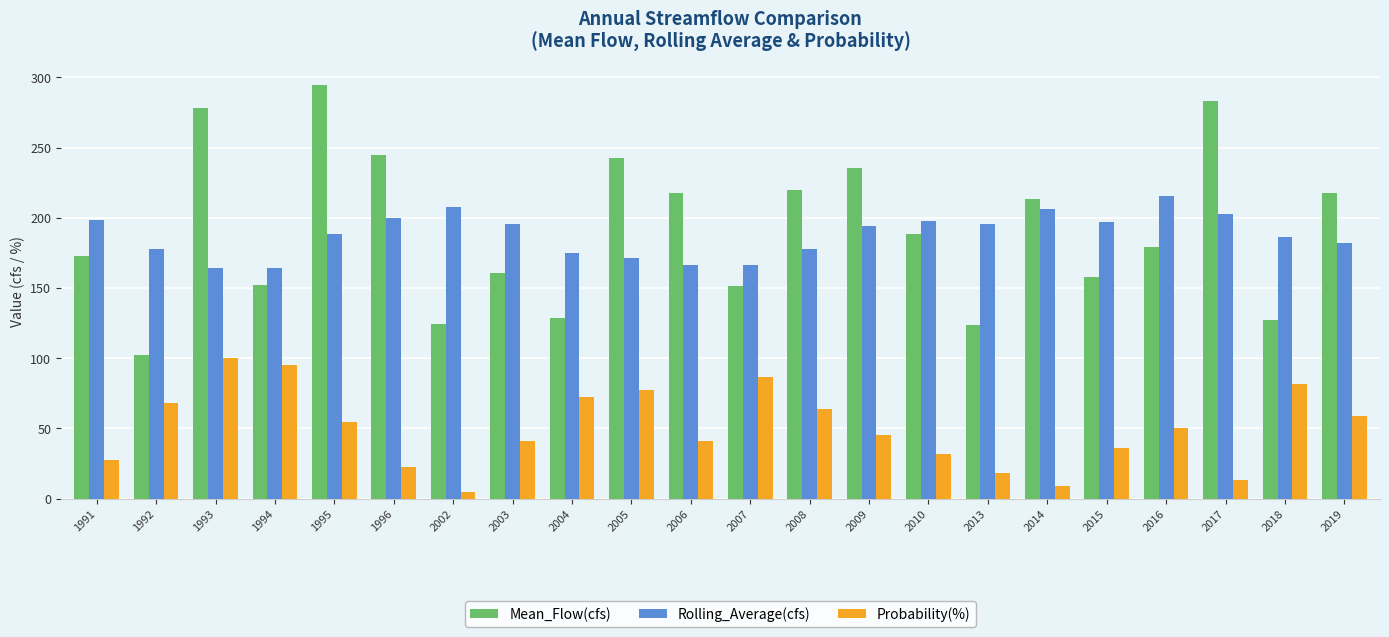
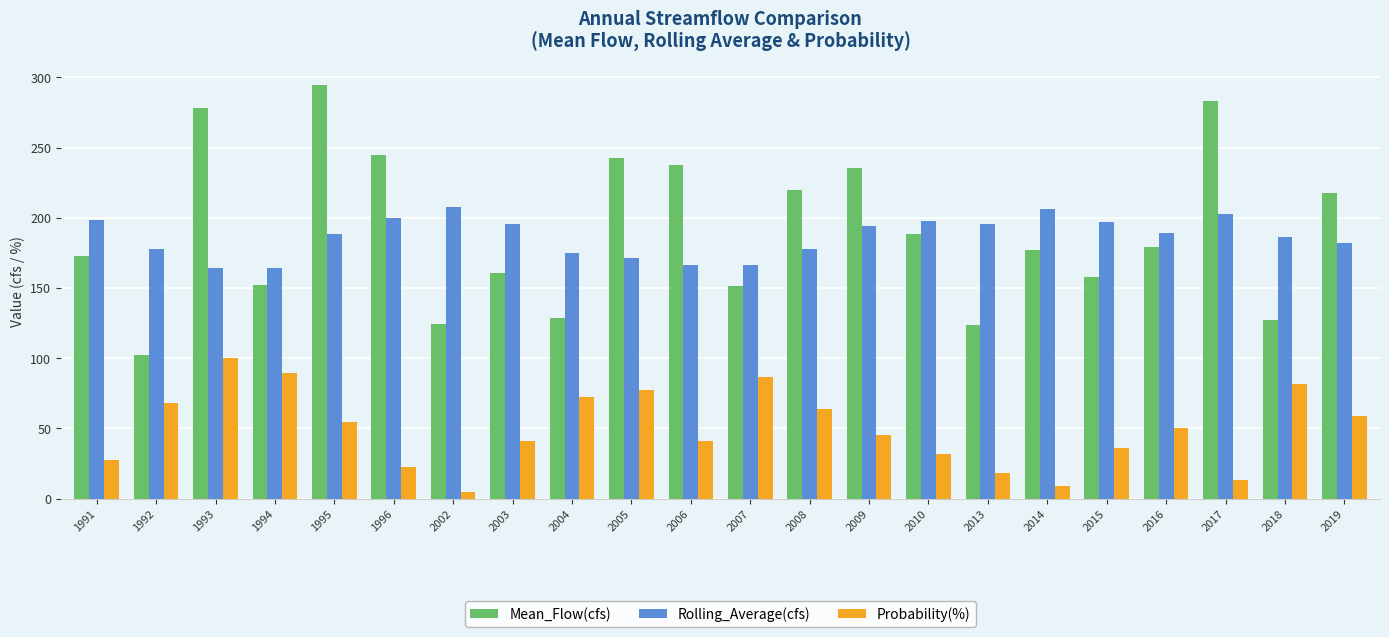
  {
    "Mean_Flow(cfs)": {
      "1991": 173,
      "1992": 102,
      "1993": 278,
      "1994": 152,
      "1995": 294,
      "1996": 245,
      "2002": 124,
      "2003": 161,
      "2004": 129,
      "2005": 243,
-     "2006": 218,
+     "2006": 237,
      "2007": 152,
      "2008": 220,
      "2009": 236,
      "2010": 189,
      "2013": 124,
-     "2014": 214,
+     "2014": 177,
      "2015": 158,
      "2016": 180,
      "2017": 283,
      "2018": 128,
      "2019": 218
    },
    "Rolling_Average(cfs)": {
      "1991": 198,
      "1992": 178,
      "1993": 164,
      "1994": 164,
      "1995": 188,
      "1996": 200,
      "2002": 208,
      "2003": 196,
      "2004": 175,
      "2005": 171,
      "2006": 166,
      "2007": 166,
      "2008": 178,
      "2009": 194,
      "2010": 198,
      "2013": 196,
      "2014": 206,
      "2015": 197,
-     "2016": 216,
+     "2016": 189,
      "2017": 203,
      "2018": 186,
      "2019": 182
    },
    "Probability(%)": {
      "1991": 27,
      "1992": 68,
      "1993": 100,
-     "1994": 95,
+     "1994": 89,
      "1995": 55,
      "1996": 23,
      "2002": 5,
      "2003": 41,
      "2004": 73,
      "2005": 77,
      "2006": 41,
      "2007": 86,
      "2008": 64,
      "2009": 45,
      "2010": 32,
      "2013": 18,
      "2014": 9,
      "2015": 36,
      "2016": 50,
      "2017": 14,
      "2018": 82,
      "2019": 59
    }
  }
